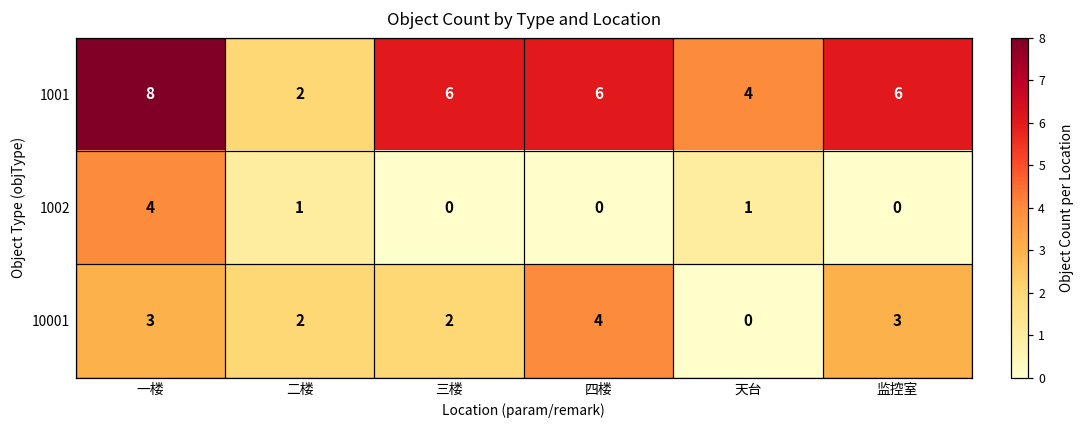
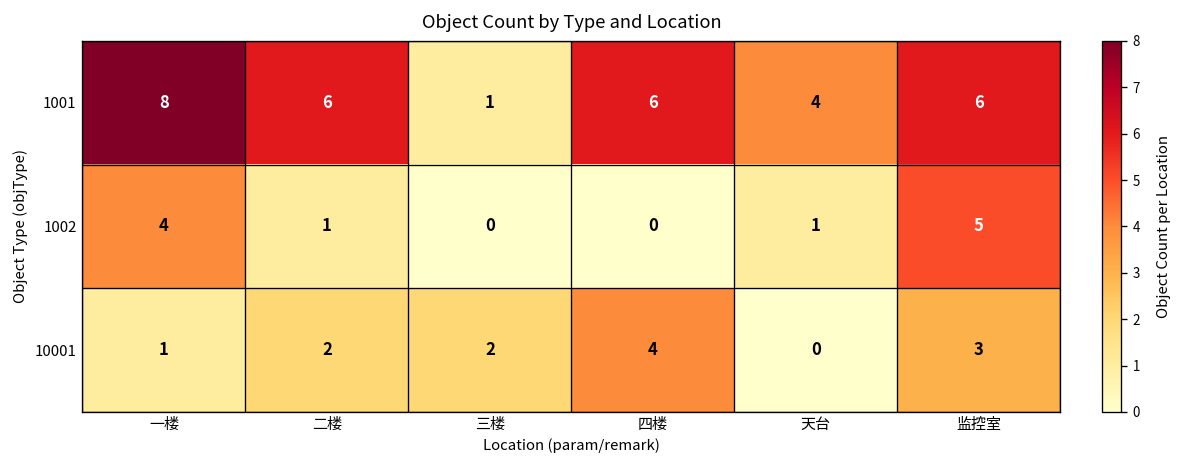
  {
    "1001": {
      "一楼": 8,
-     "二楼": 2,
-     "三楼": 6,
+     "二楼": 6,
+     "三楼": 1,
      "四楼": 6,
      "天台": 4,
      "监控室": 6
    },
    "1002": {
      "一楼": 4,
      "二楼": 1,
      "三楼": 0,
      "四楼": 0,
      "天台": 1,
-     "监控室": 0
+     "监控室": 5
    },
    "10001": {
-     "一楼": 3,
+     "一楼": 1,
      "二楼": 2,
      "三楼": 2,
      "四楼": 4,
      "天台": 0,
      "监控室": 3
    }
  }
